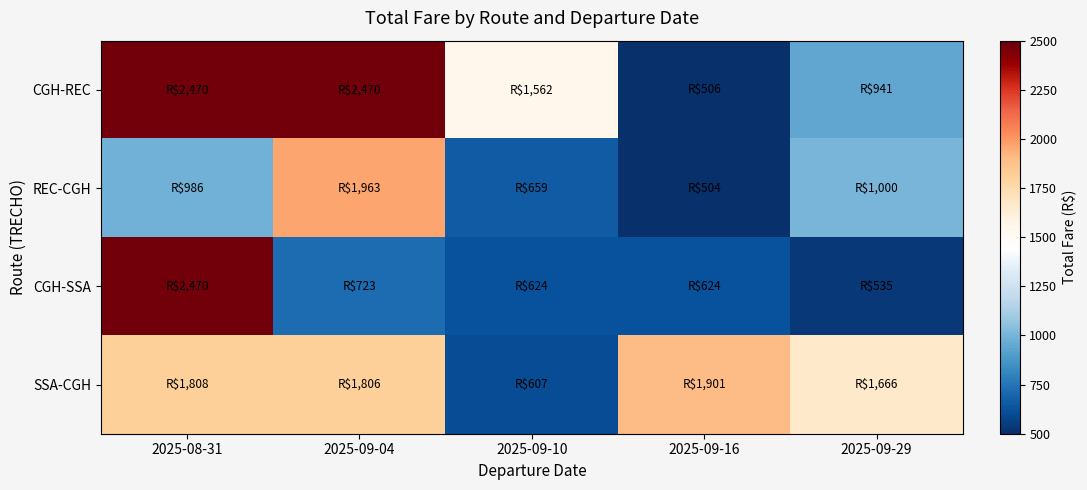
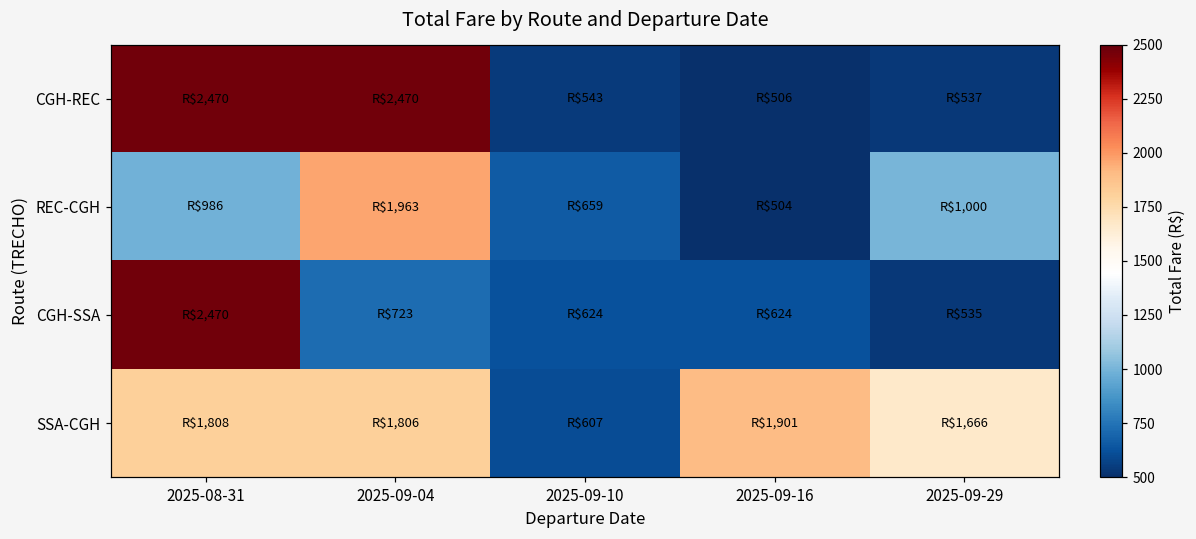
  {
    "CGH-REC": {
      "2025-08-31": "$2,470",
      "2025-09-04": "$2,470",
-     "2025-09-10": "$1,562",
+     "2025-09-10": "$543",
      "2025-09-16": "$506",
-     "2025-09-29": "$941"
+     "2025-09-29": "$537"
    },
    "REC-CGH": {
      "2025-08-31": "$986",
      "2025-09-04": "$1,963",
      "2025-09-10": "$659",
      "2025-09-16": "$504",
      "2025-09-29": "$1,000"
    },
    "CGH-SSA": {
      "2025-08-31": "$2,470",
      "2025-09-04": "$723",
      "2025-09-10": "$624",
      "2025-09-16": "$624",
      "2025-09-29": "$535"
    },
    "SSA-CGH": {
      "2025-08-31": "$1,808",
      "2025-09-04": "$1,806",
      "2025-09-10": "$607",
      "2025-09-16": "$1,901",
      "2025-09-29": "$1,666"
    }
  }
